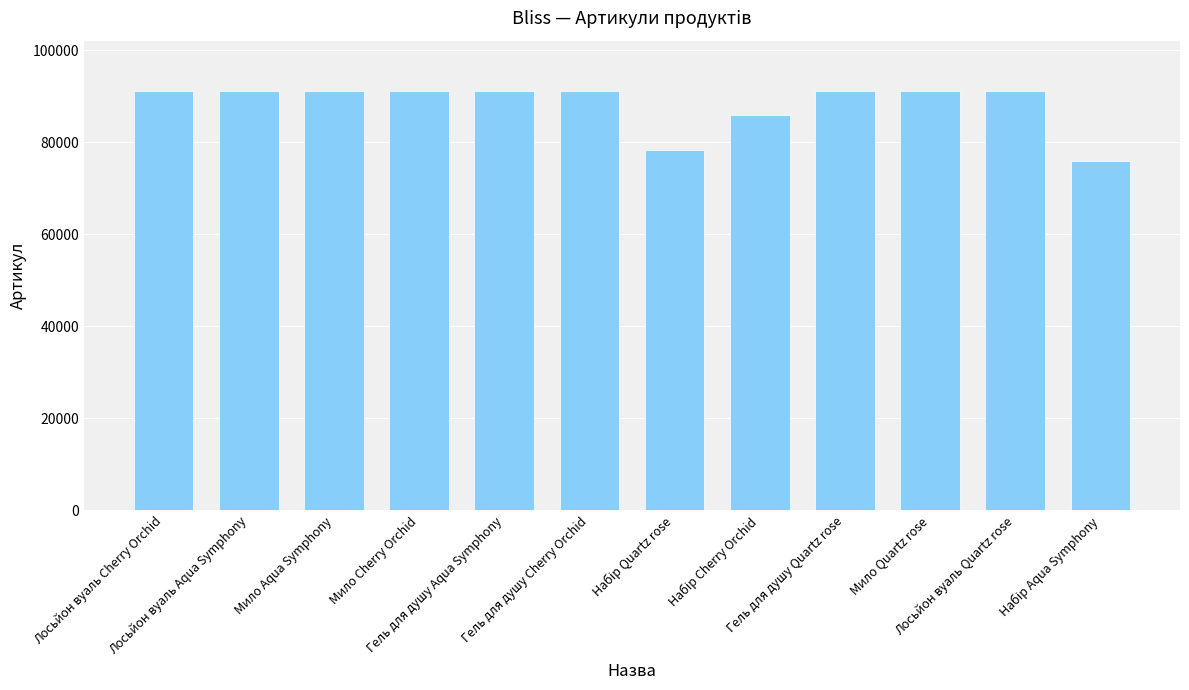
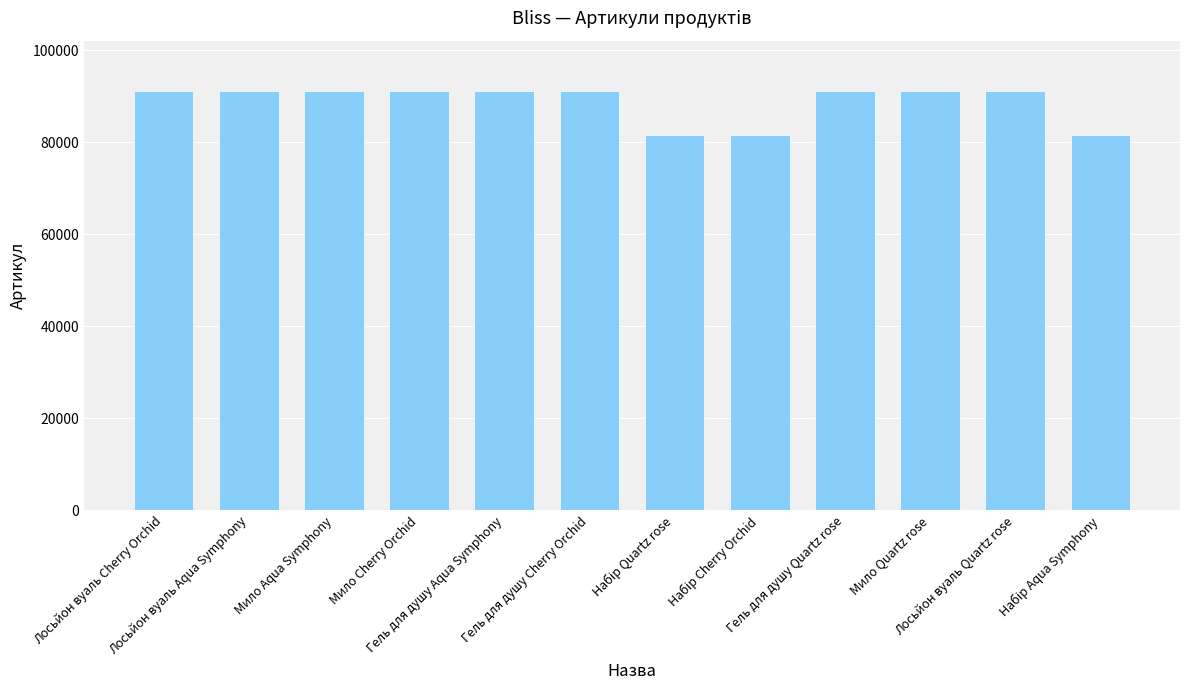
  {
    "Лосьйон вуаль Cherry Orchid": 91000,
    "Лосьйон вуаль Aqua Symphony": 91000,
    "Мило Aqua Symphony": 91000,
    "Мило Cherry Orchid": 91000,
    "Гель для душу Aqua Symphony": 91000,
    "Гель для душу Cherry Orchid": 91000,
-   "Набір Quartz rose": 78000,
-   "Набір Cherry Orchid": 86000,
+   "Набір Quartz rose": 82000,
+   "Набір Cherry Orchid": 82000,
    "Гель для душу Quartz rose": 91000,
    "Мило Quartz rose": 91000,
    "Лосьйон вуаль Quartz rose": 91000,
-   "Набір Aqua Symphony": 76000
+   "Набір Aqua Symphony": 82000
  }
